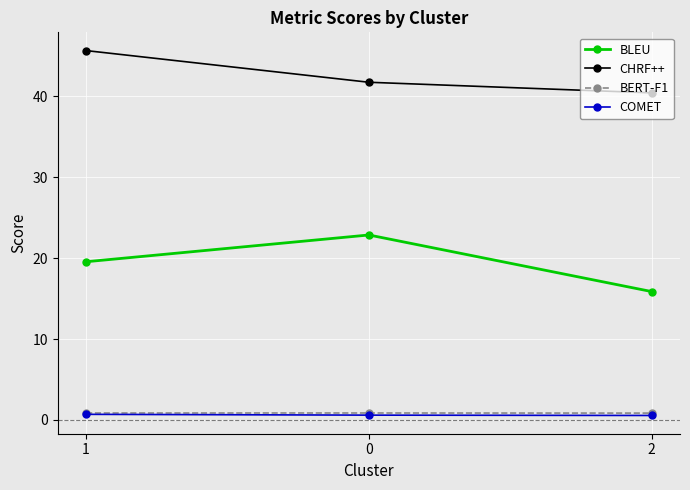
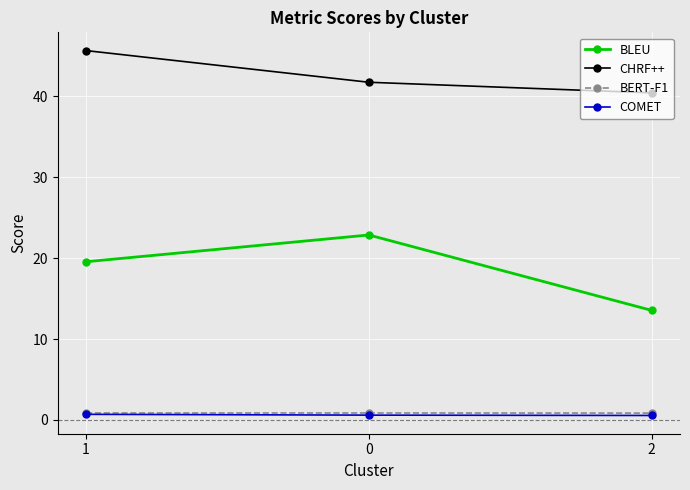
  {
    "BLEU": {
      "1": 20,
      "0": 23,
-     "2": 16
+     "2": 14
    },
    "CHRF++": {
      "1": 46,
      "0": 42
    }
  }
